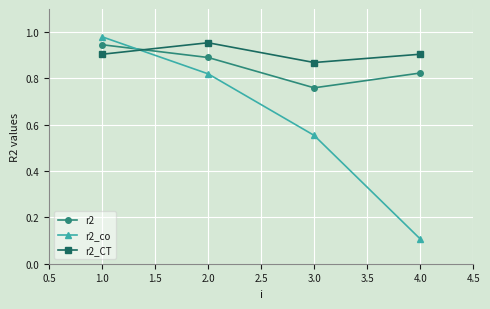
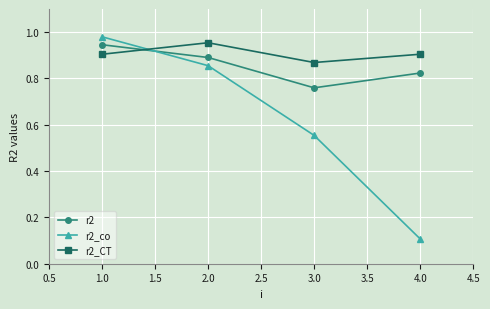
  {
    "r2_co": {
      "1.0": 0.98,
-     "2.0": 0.82,
+     "2.0": 0.86,
      "3.0": 0.55,
      "4.0": 0.11
    }
  }
